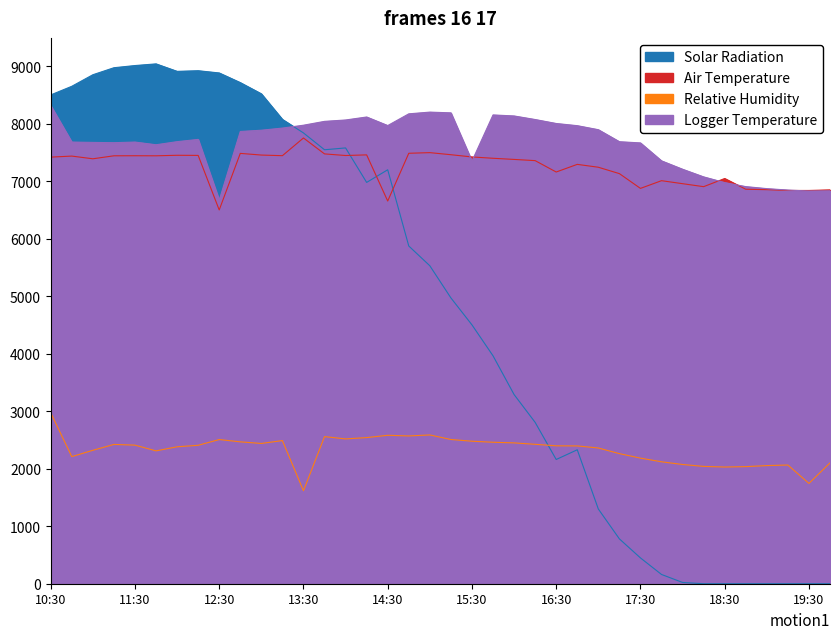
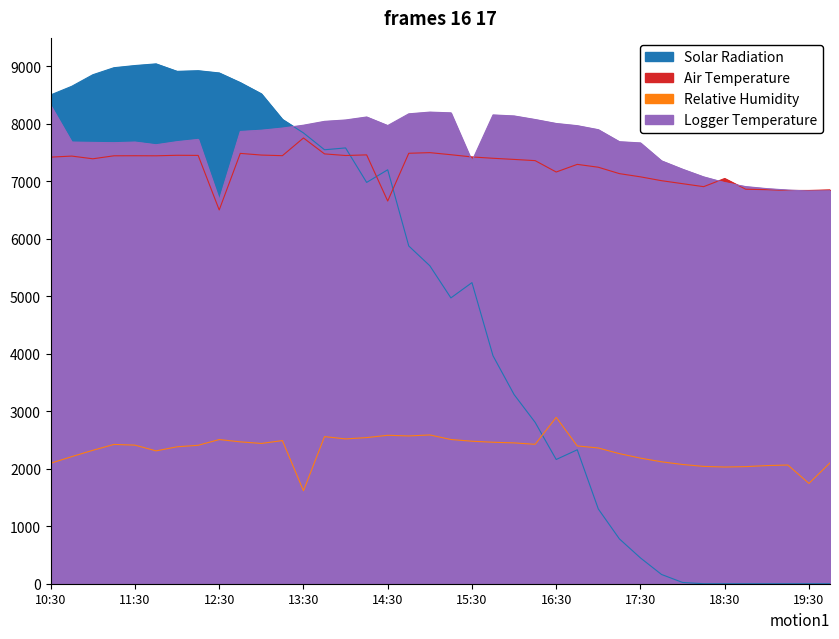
  {
    "Solar Radiation": {
      "10:30": 8500,
      "11:30": 9000,
      "12:30": 8900,
      "13:30": 7800,
      "14:30": 7200,
-     "15:30": 4500,
+     "15:30": 5200,
      "16:30": 2200,
      "17:30": 400,
      "18:30": 0,
      "19:30": 0
    },
    "Air Temperature": {
      "10:30": 7400,
      "11:30": 7400,
      "12:30": 6500,
      "13:30": 7800,
      "14:30": 6700,
      "15:30": 7400,
      "16:30": 7200,
-     "17:30": 6900,
+     "17:30": 7100,
      "18:30": 7000
    },
    "Relative Humidity": {
-     "10:30": 3000,
+     "10:30": 2100,
      "11:30": 2400,
      "12:30": 2500,
      "13:30": 1600,
      "14:30": 2600,
      "15:30": 2500,
-     "16:30": 2400,
+     "16:30": 2900,
      "17:30": 2200,
      "18:30": 2000,
      "19:30": 1700
    },
    "Logger Temperature": {
      "10:30": 8300,
      "11:30": 7700,
      "12:30": 6700,
      "13:30": 8000,
      "14:30": 8000,
      "15:30": 7400,
      "16:30": 8000,
      "17:30": 7700,
      "18:30": 7000
    }
  }
